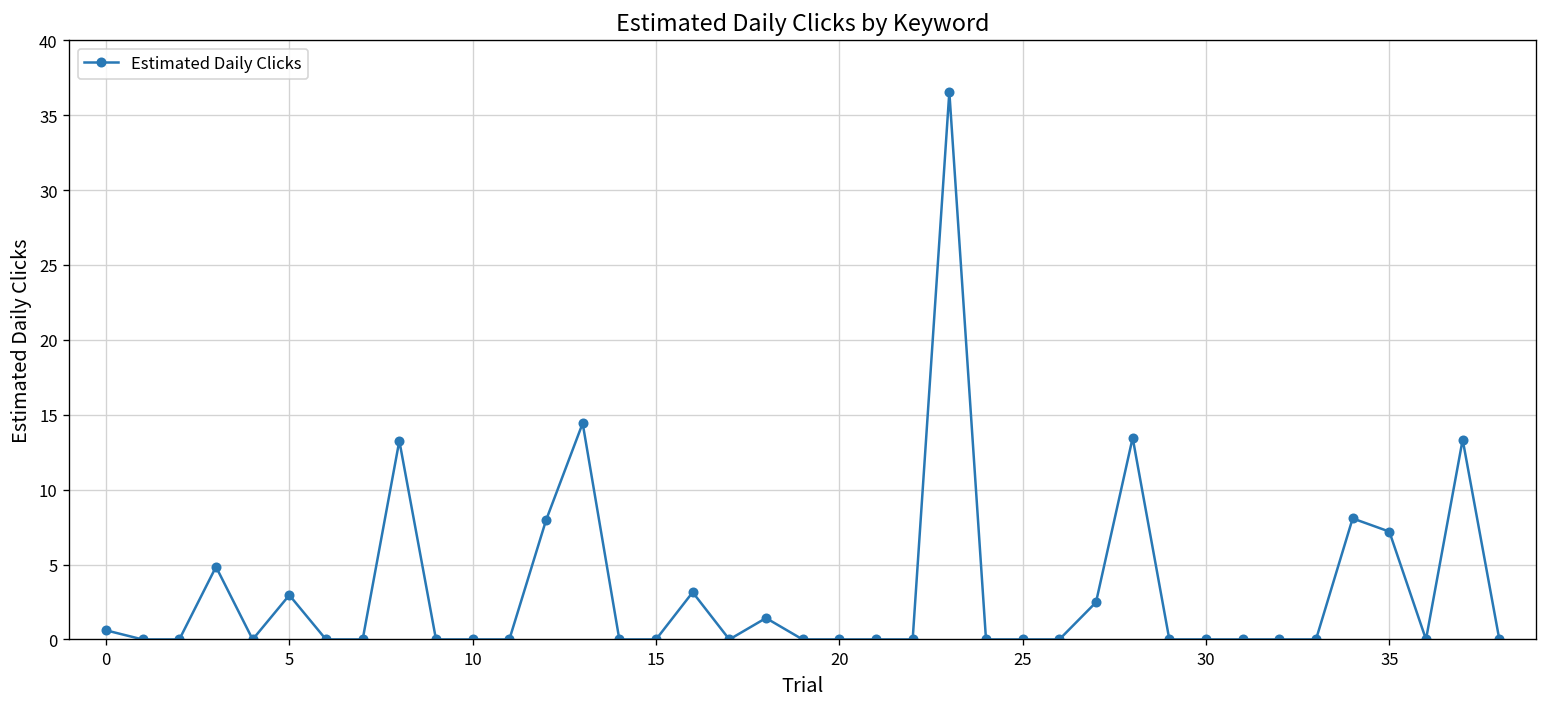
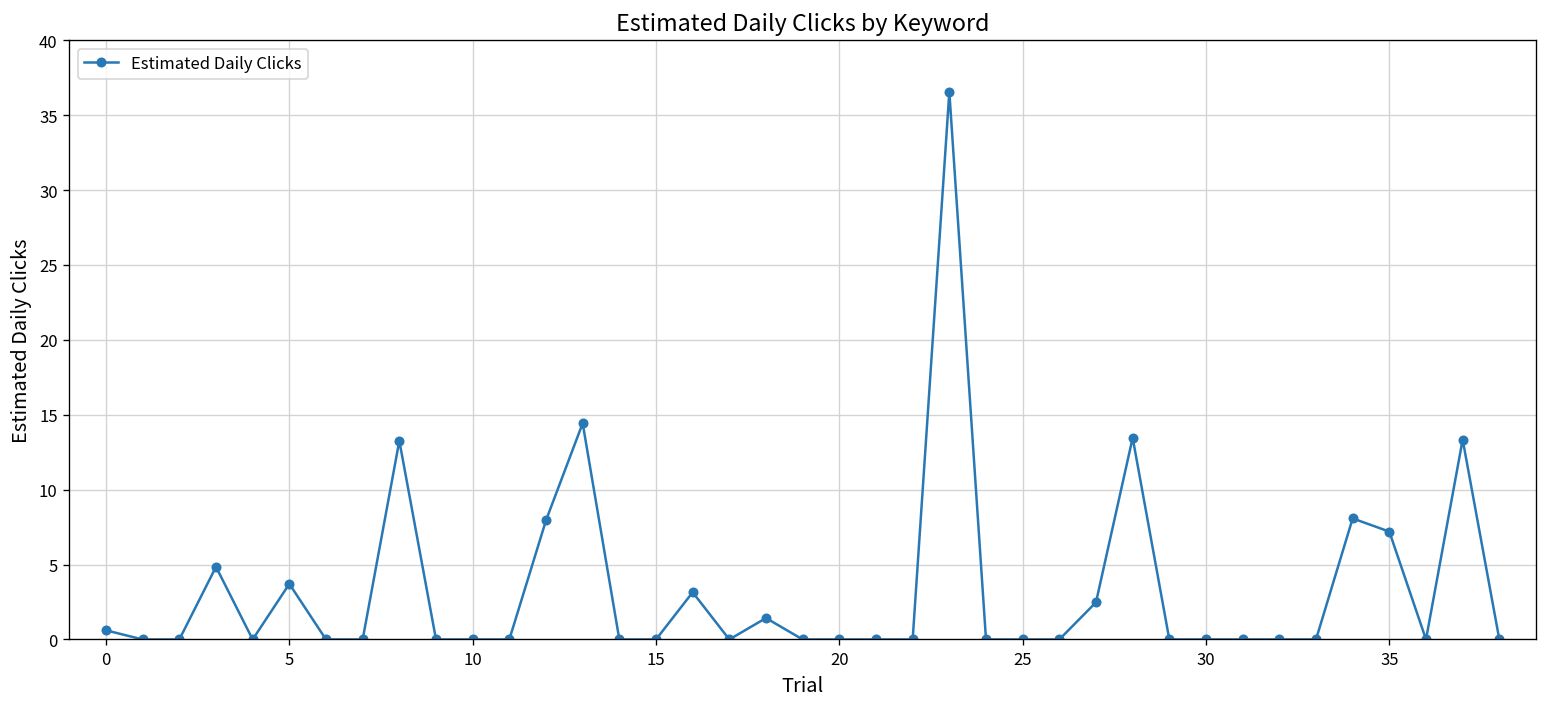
  {
    "0": 0.6,
-   "5": 3.0,
+   "5": 3.7,
    "10": 0.0,
    "15": 0.0,
    "20": 0.0,
    "25": 0.0,
    "30": 0.0,
    "35": 7.2
  }
